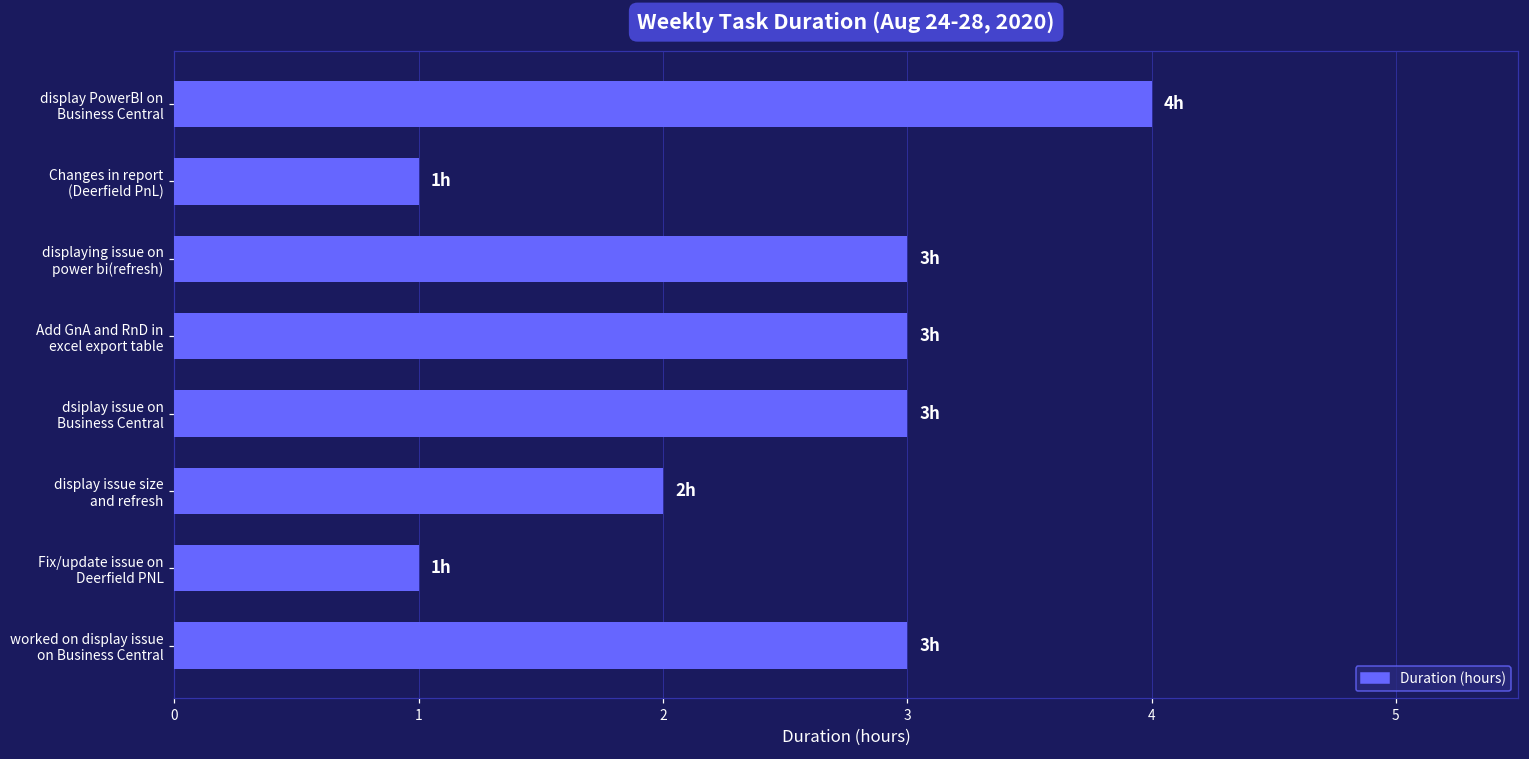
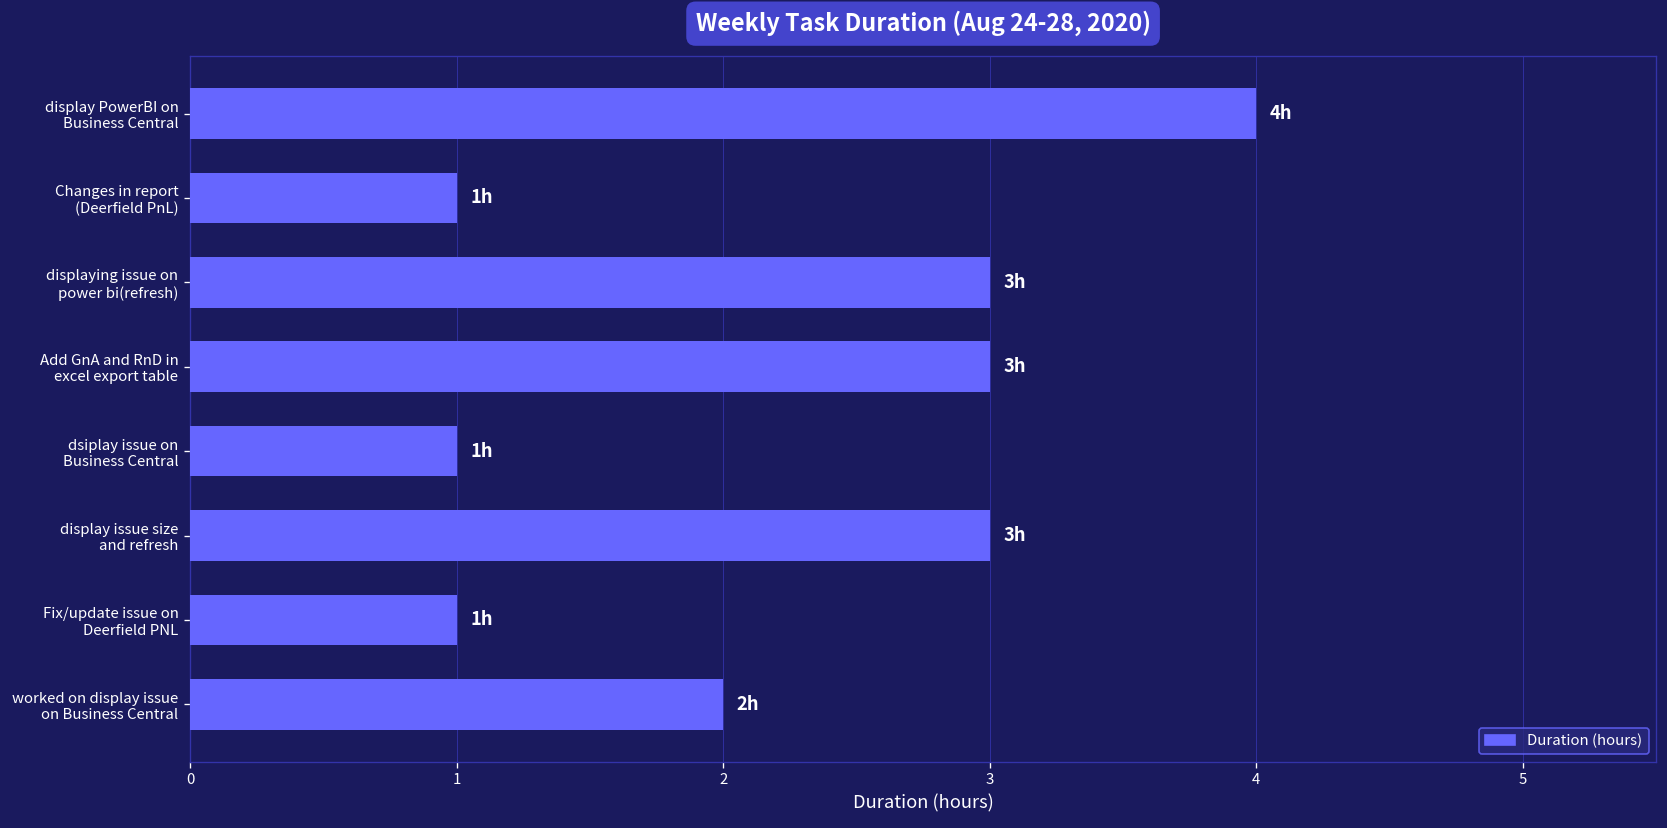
  {
    "display PowerBI on Business Central": "4h",
    "Changes in report (Deerfield PnL)": "1h",
    "displaying issue on power bi(refresh)": "3h",
    "Add GnA and RnD in excel export table": "3h",
-   "dsiplay issue on Business Central": "3h",
-   "display issue size and refresh": "2h",
+   "dsiplay issue on Business Central": "1h",
+   "display issue size and refresh": "3h",
    "Fix/update issue on Deerfield PNL": "1h",
-   "worked on display issue on Business Central": "3h"
+   "worked on display issue on Business Central": "2h"
  }
